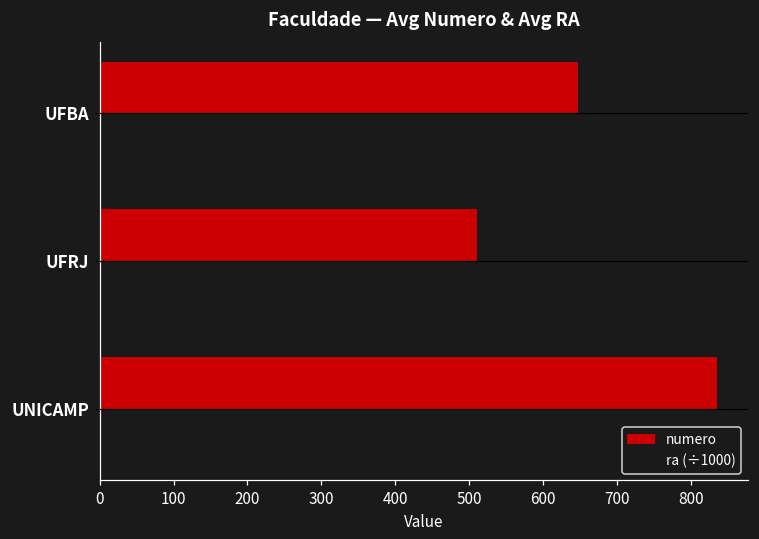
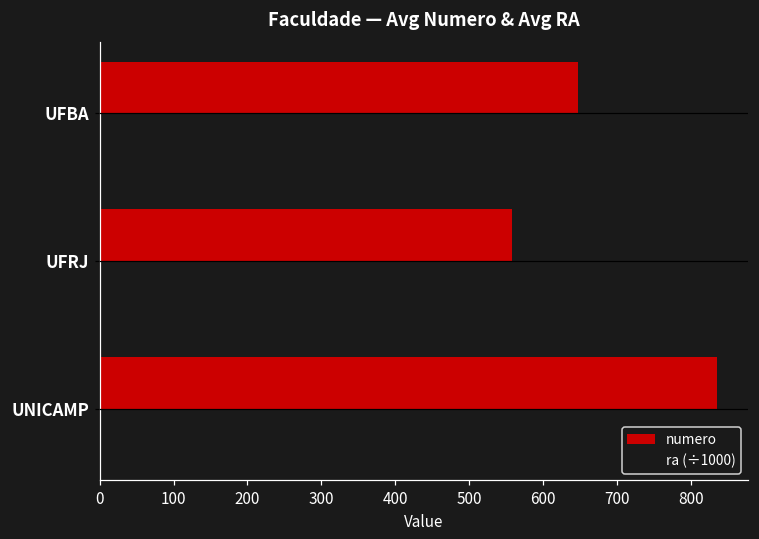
  {
    "numero": {
      "UFBA": 650,
-     "UFRJ": 510,
+     "UFRJ": 560,
      "UNICAMP": 840
    },
    "ra (÷1000)": {
      "UFBA": 370,
      "UFRJ": 370
    }
  }
